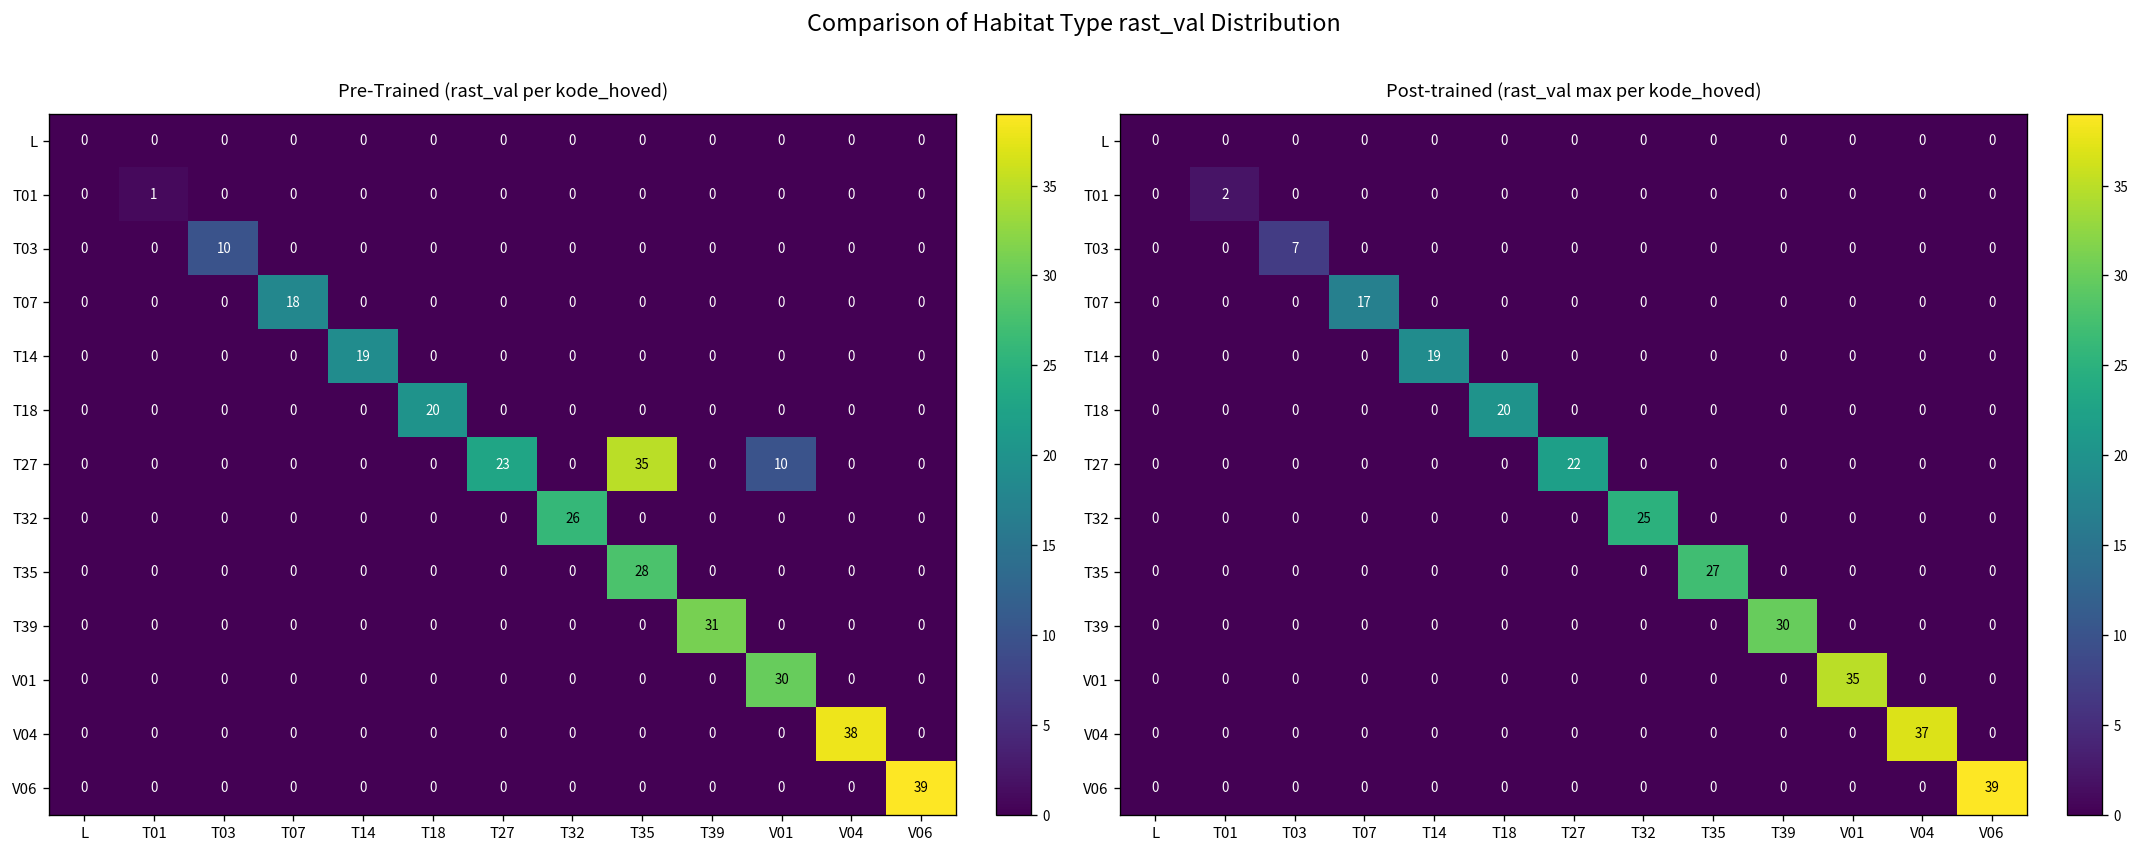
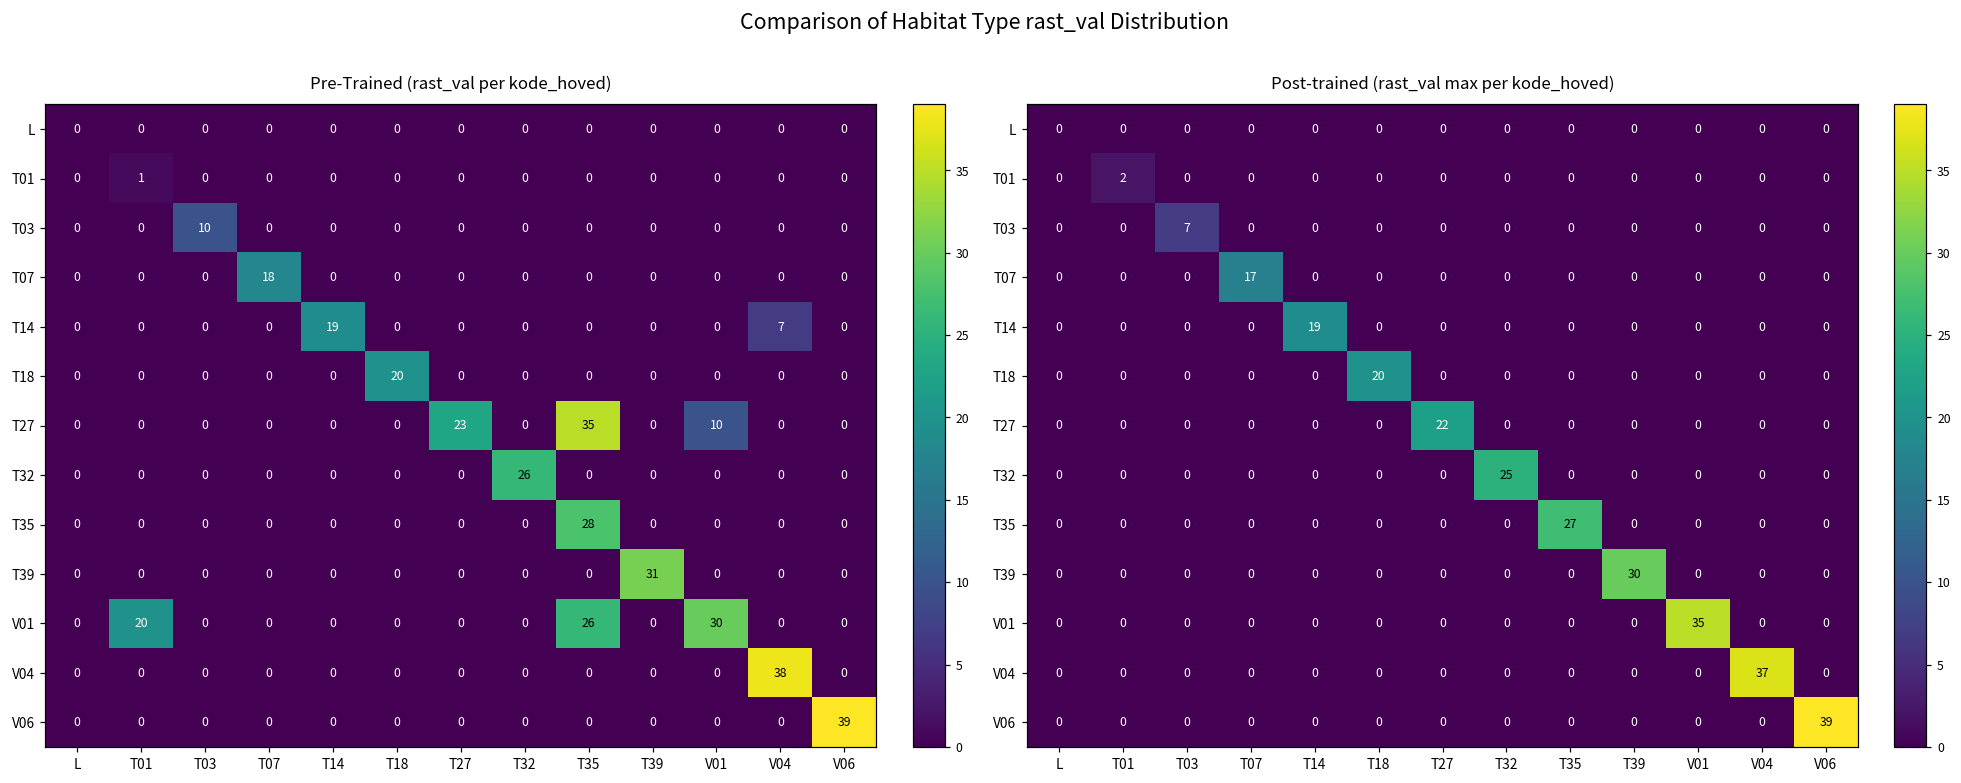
  {
    "Pre-Trained (rast_val per kode_hoved)": {
      "T14": {
        "L": 0,
        "T01": 0,
        "T03": 0,
        "T07": 0,
        "T14": 19,
        "T18": 0,
        "T27": 0,
        "T32": 0,
        "T35": 0,
        "T39": 0,
        "V01": 0,
-       "V04": 0,
+       "V04": 7,
        "V06": 0
      },
      "V01": {
        "L": 0,
-       "T01": 0,
+       "T01": 20,
        "T03": 0,
        "T07": 0,
        "T14": 0,
        "T18": 0,
        "T27": 0,
        "T32": 0,
-       "T35": 0,
+       "T35": 26,
        "T39": 0,
        "V01": 30,
        "V04": 0,
        "V06": 0
      }
    }
  }
